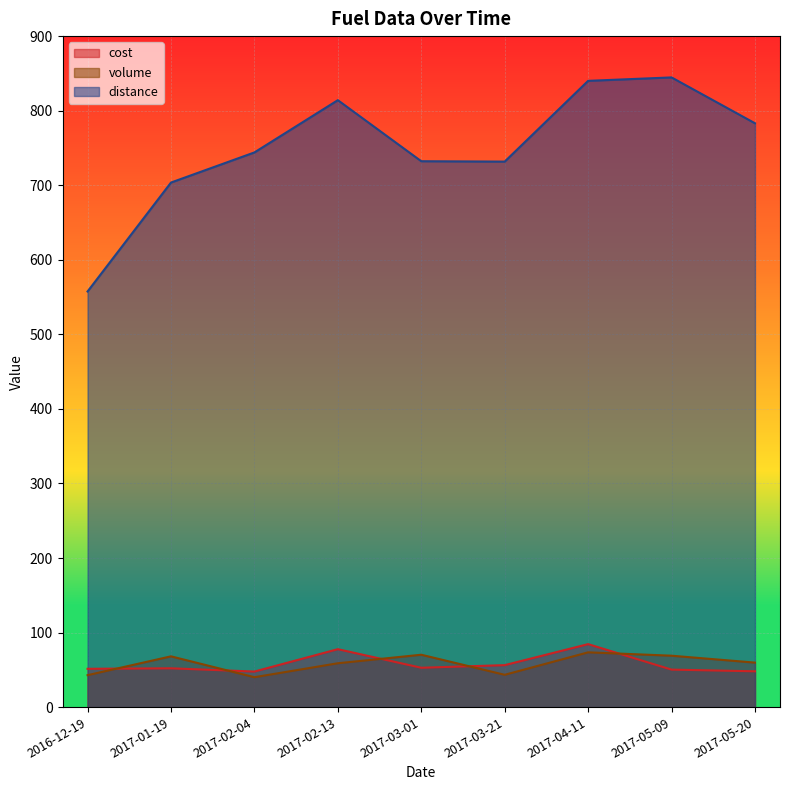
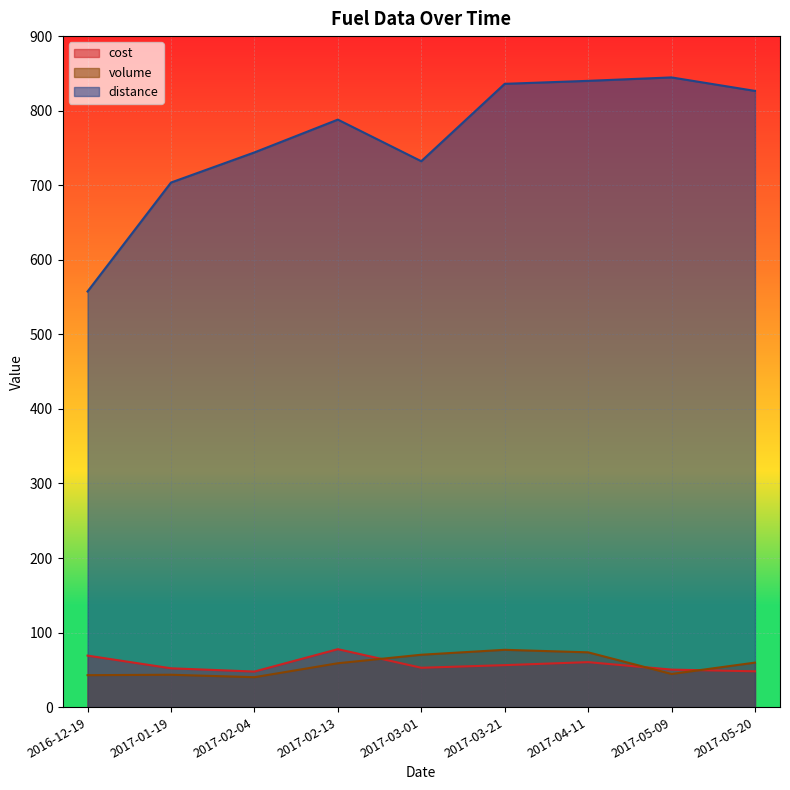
  {
    "cost": {
-     "2016-12-19": 50,
+     "2016-12-19": 70,
      "2017-01-19": 50,
      "2017-02-04": 50,
      "2017-02-13": 80,
      "2017-03-01": 50,
      "2017-03-21": 60,
-     "2017-04-11": 80,
+     "2017-04-11": 60,
      "2017-05-09": 50,
      "2017-05-20": 50
    },
    "volume": {
      "2016-12-19": 40,
-     "2017-01-19": 70,
+     "2017-01-19": 40,
      "2017-02-04": 40,
      "2017-02-13": 60,
      "2017-03-01": 70,
-     "2017-03-21": 40,
+     "2017-03-21": 80,
      "2017-04-11": 70,
-     "2017-05-09": 70,
+     "2017-05-09": 40,
      "2017-05-20": 60
    },
    "distance": {
      "2016-12-19": 560,
      "2017-01-19": 700,
      "2017-02-04": 740,
-     "2017-02-13": 810,
+     "2017-02-13": 790,
      "2017-03-01": 730,
-     "2017-03-21": 730,
+     "2017-03-21": 840,
      "2017-04-11": 840,
      "2017-05-09": 840,
-     "2017-05-20": 780
+     "2017-05-20": 830
    }
  }
